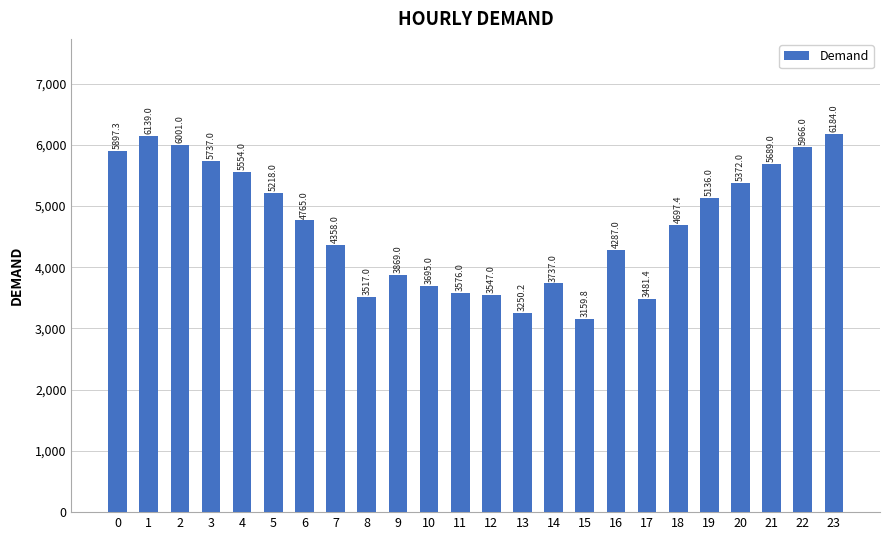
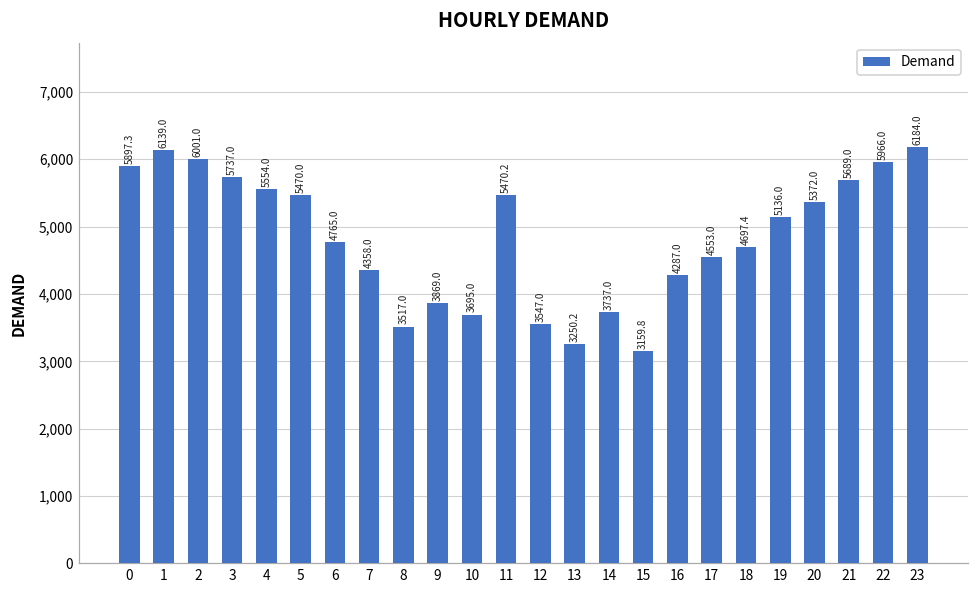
  {
    "0": 5897.3,
    "1": 6139.0,
    "2": 6001.0,
    "3": 5737.0,
    "4": 5554.0,
-   "5": 5218.0,
+   "5": 5470.0,
    "6": 4765.0,
    "7": 4358.0,
    "8": 3517.0,
    "9": 3869.0,
    "10": 3695.0,
-   "11": 3576.0,
+   "11": 5470.2,
    "12": 3547.0,
    "13": 3250.2,
    "14": 3737.0,
    "15": 3159.8,
    "16": 4287.0,
-   "17": 3481.4,
+   "17": 4553.0,
    "18": 4697.4,
    "19": 5136.0,
    "20": 5372.0,
    "21": 5689.0,
    "22": 5966.0,
    "23": 6184.0
  }
